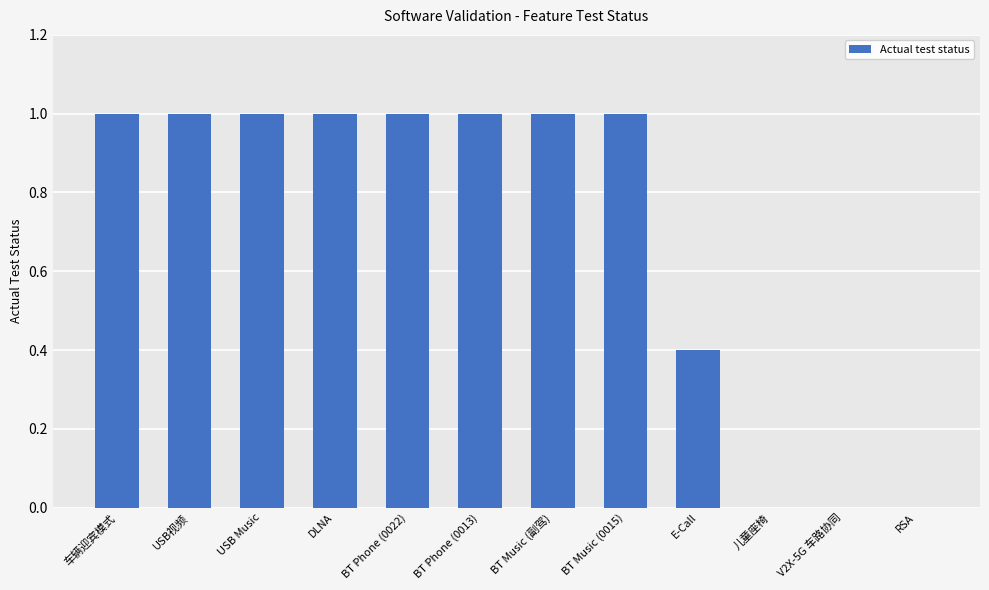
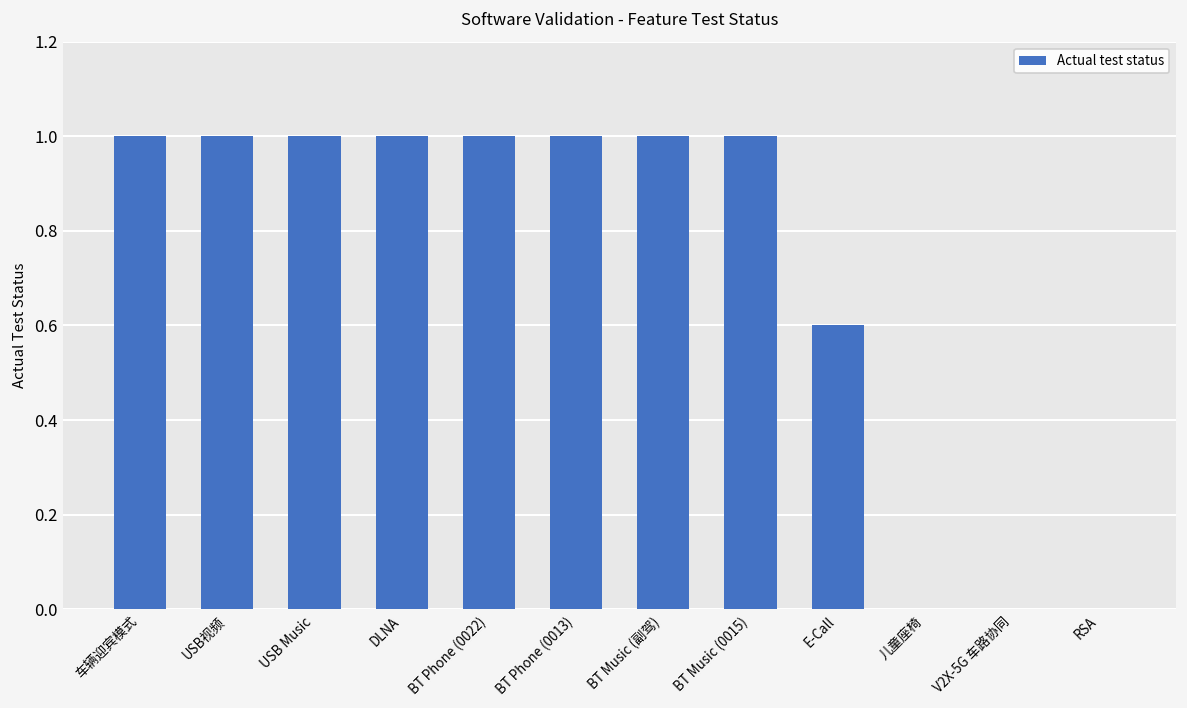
  {
    "车辆迎宾模式": 1.0,
    "USB视频": 1.0,
    "USB Music": 1.0,
    "DLNA": 1.0,
    "BT Phone (0022)": 1.0,
    "BT Phone (0013)": 1.0,
    "BT Music (副驾)": 1.0,
    "BT Music (0015)": 1.0,
-   "E-Call": 0.4,
+   "E-Call": 0.6,
    "儿童座椅": 0.0,
    "V2X-5G 车路协同": 0.0,
    "RSA": 0.0
  }
